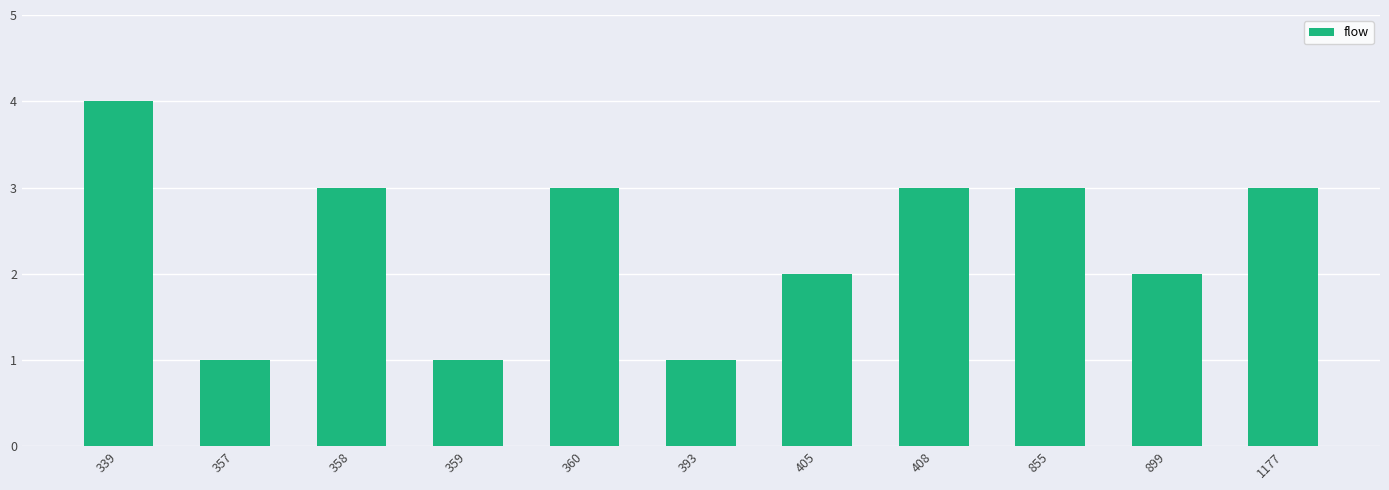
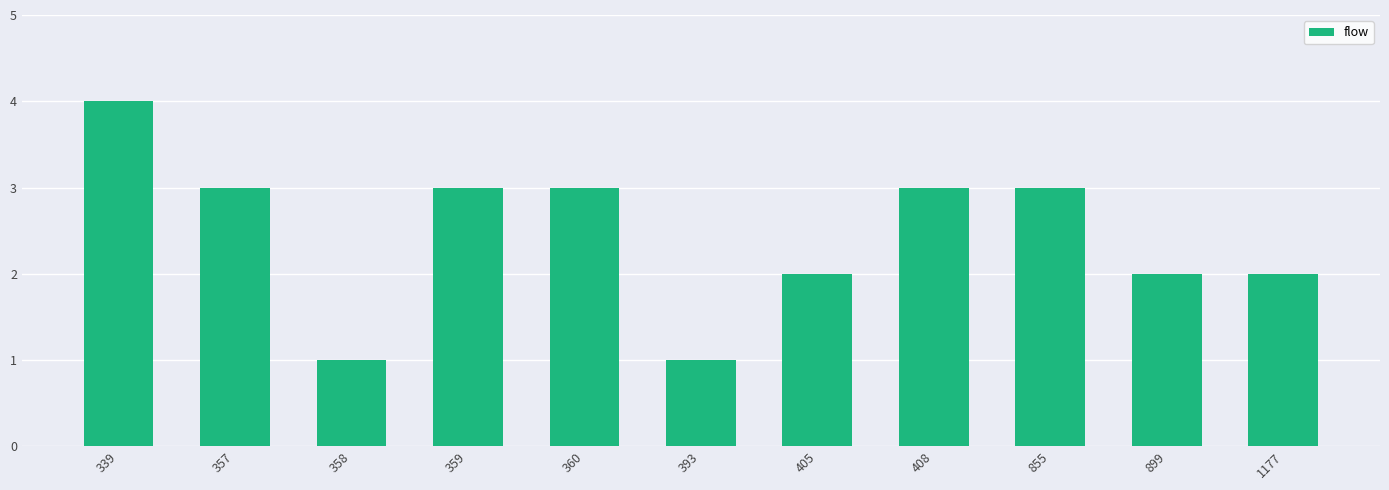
  {
    "339": 4,
-   "357": 1,
-   "358": 3,
-   "359": 1,
+   "357": 3,
+   "358": 1,
+   "359": 3,
    "360": 3,
    "393": 1,
    "405": 2,
    "408": 3,
    "855": 3,
    "899": 2,
-   "1177": 3
+   "1177": 2
  }
